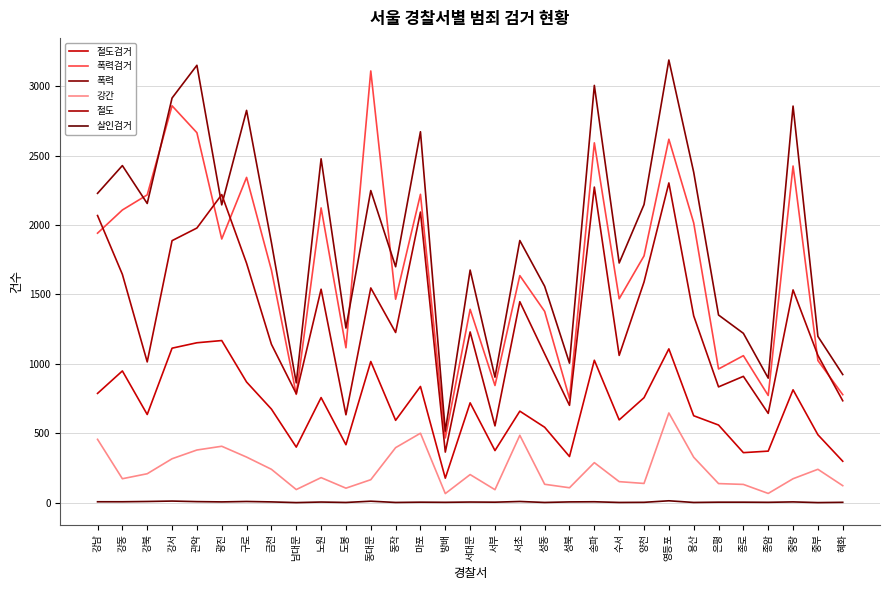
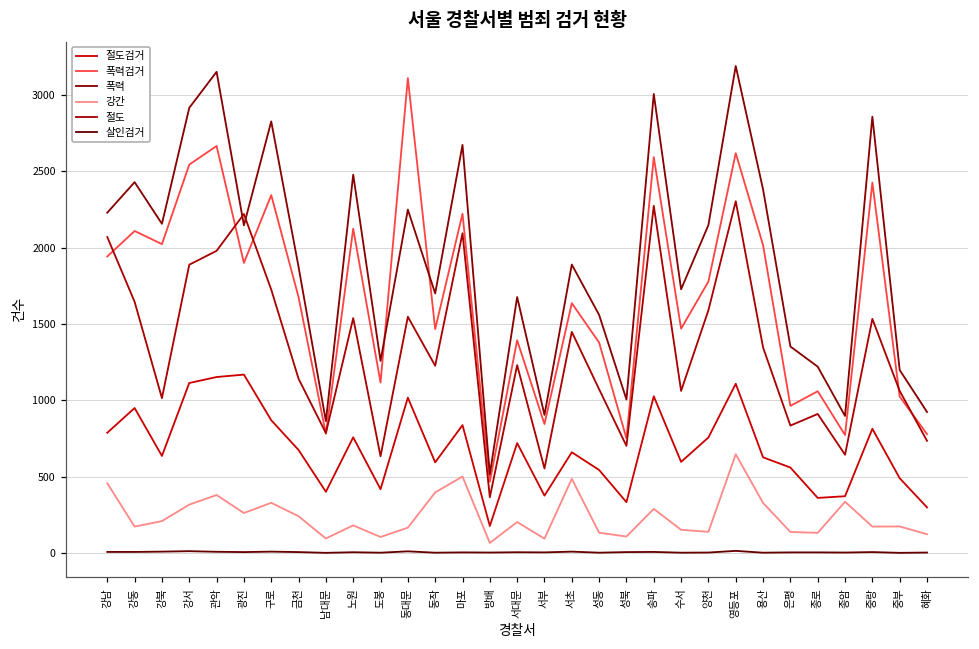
  {
    "폭력검거": {
      "강남": 1940,
      "강동": 2110,
-     "강북": 2220,
-     "강서": 2860,
+     "강북": 2020,
+     "강서": 2540,
      "관악": 2670,
      "광진": 1900,
      "구로": 2340,
      "금천": 1680,
      "노원": 2120,
      "도봉": 1120,
      "동대문": 3110,
      "동작": 1470,
      "마포": 2220,
      "방배": 470,
      "서대문": 1390,
      "서부": 840,
      "서초": 1640,
      "성동": 1380,
      "성북": 750,
      "송파": 2590,
      "수서": 1470,
      "양천": 1780,
      "영등포": 2620,
      "용산": 2020,
      "은평": 960,
      "종로": 1060,
      "종암": 770,
      "중랑": 2430,
      "중부": 1020,
      "혜화": 780
    },
    "강간": {
      "강남": 460,
      "강동": 170,
      "강북": 210,
      "강서": 320,
      "관악": 380,
-     "광진": 410,
+     "광진": 260,
      "구로": 330,
      "금천": 240,
      "남대문": 90,
      "노원": 180,
      "도봉": 100,
      "동대문": 170,
      "동작": 400,
      "마포": 500,
      "방배": 70,
      "서대문": 200,
      "서부": 90,
      "서초": 490,
      "성동": 130,
      "성북": 110,
      "송파": 290,
      "수서": 150,
      "양천": 140,
      "영등포": 650,
      "용산": 330,
      "은평": 140,
      "종로": 130,
-     "종암": 70,
+     "종암": 340,
      "중랑": 170,
-     "중부": 240,
+     "중부": 170,
      "혜화": 120
    }
  }
